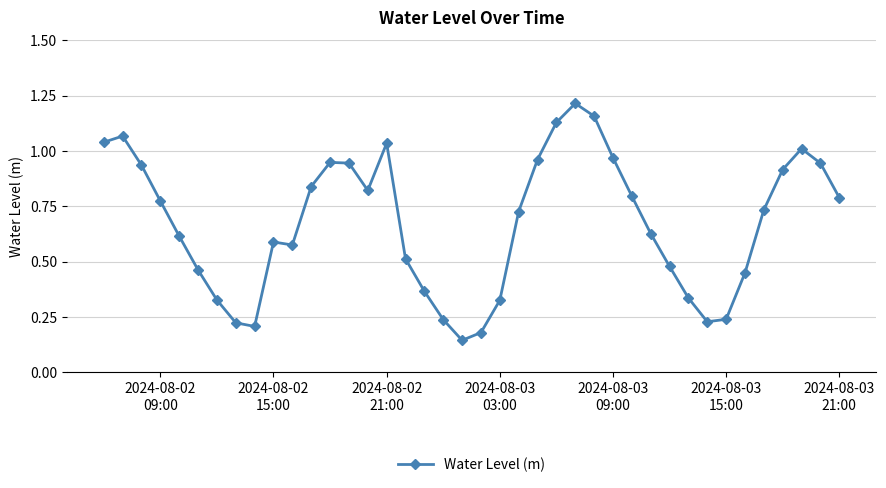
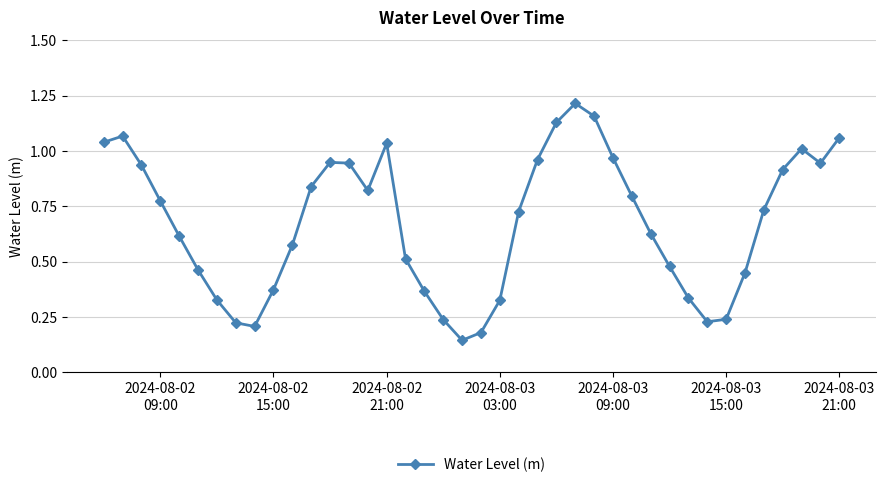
  {
    "2024-08-02 09:00": 0.77,
-   "2024-08-02 15:00": 0.59,
+   "2024-08-02 15:00": 0.37,
    "2024-08-02 21:00": 1.04,
    "2024-08-03 03:00": 0.33,
    "2024-08-03 09:00": 0.97,
    "2024-08-03 15:00": 0.24,
-   "2024-08-03 21:00": 0.79
+   "2024-08-03 21:00": 1.06
  }
